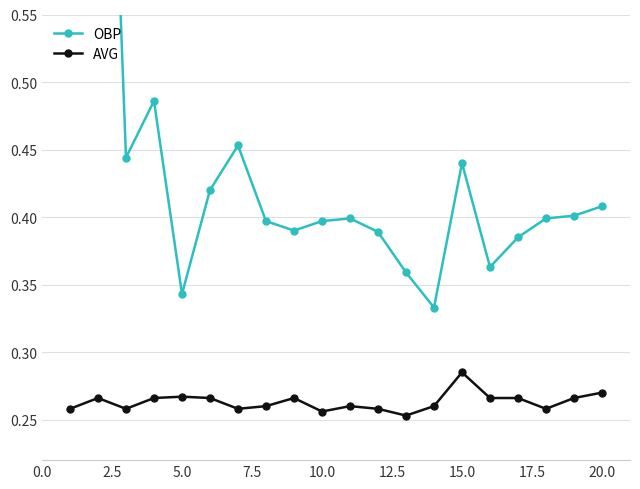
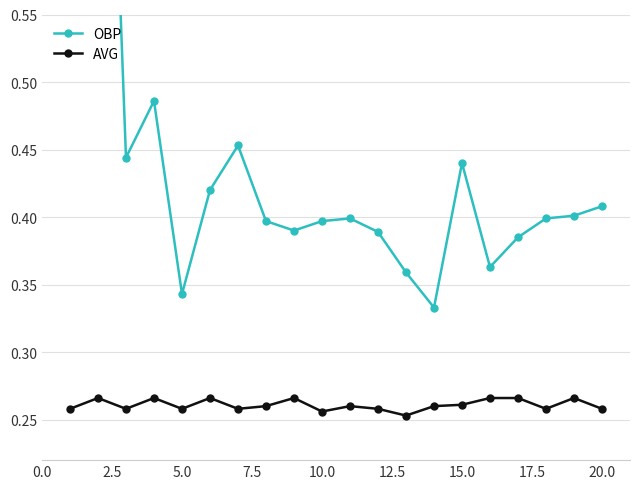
  {
    "OBP": {
      "5.0": 0.343,
      "10.0": 0.397,
      "15.0": 0.440,
      "20.0": 0.408
    },
    "AVG": {
-     "5.0": 0.267,
+     "5.0": 0.258,
      "10.0": 0.256,
-     "15.0": 0.285,
-     "20.0": 0.270
+     "15.0": 0.261,
+     "20.0": 0.258
    }
  }
